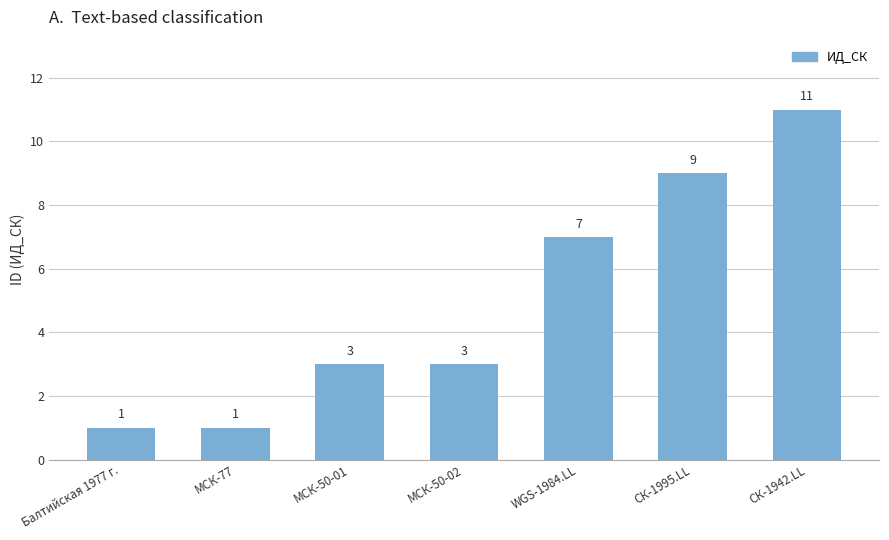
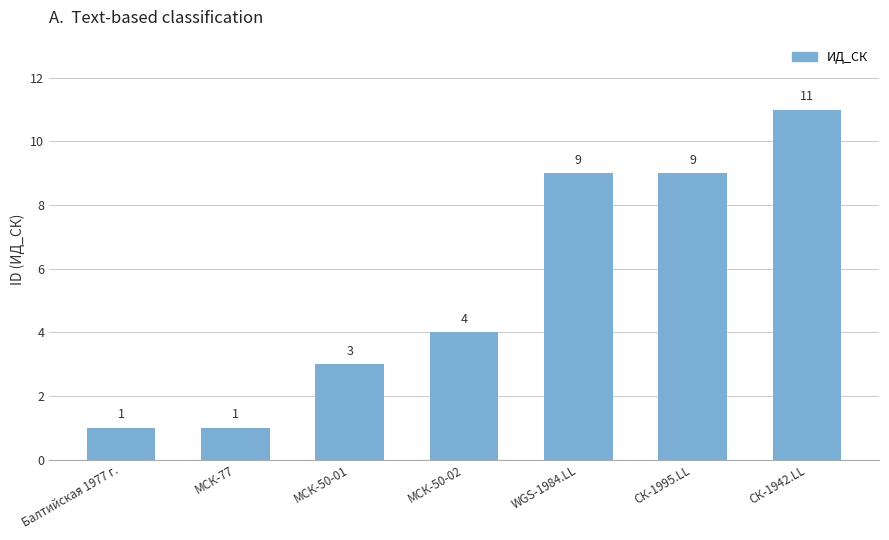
  {
    "Балтийская 1977 г.": 1,
    "МСК-77": 1,
    "МСК-50-01": 3,
-   "МСК-50-02": 3,
-   "WGS-1984.LL": 7,
+   "МСК-50-02": 4,
+   "WGS-1984.LL": 9,
    "СК-1995.LL": 9,
    "СК-1942.LL": 11
  }
